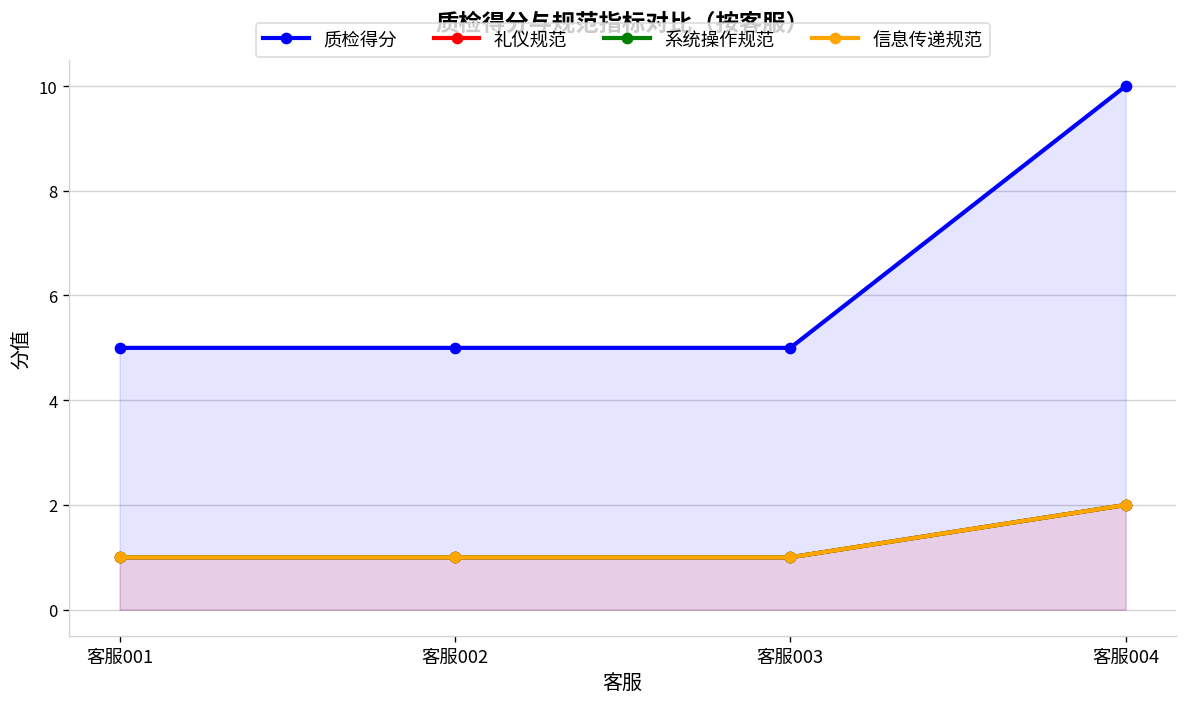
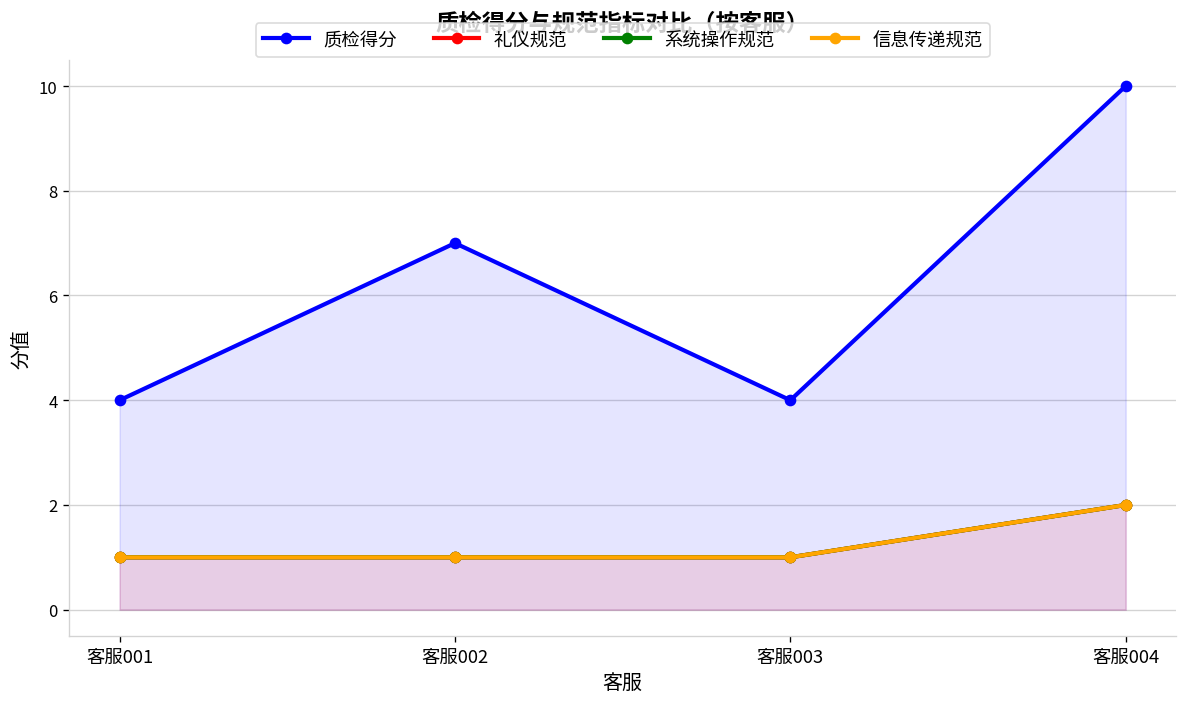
  {
    "质检得分": {
-     "客服001": 5,
-     "客服002": 5,
-     "客服003": 5,
+     "客服001": 4,
+     "客服002": 7,
+     "客服003": 4,
      "客服004": 10
    },
    "信息传递规范": {
      "客服001": 1,
      "客服002": 1,
      "客服003": 1,
      "客服004": 2
    }
  }
